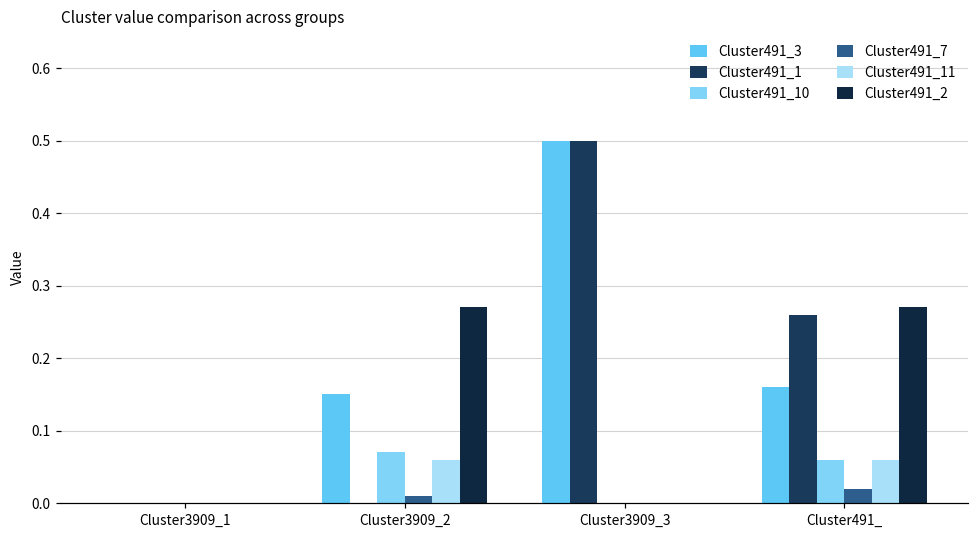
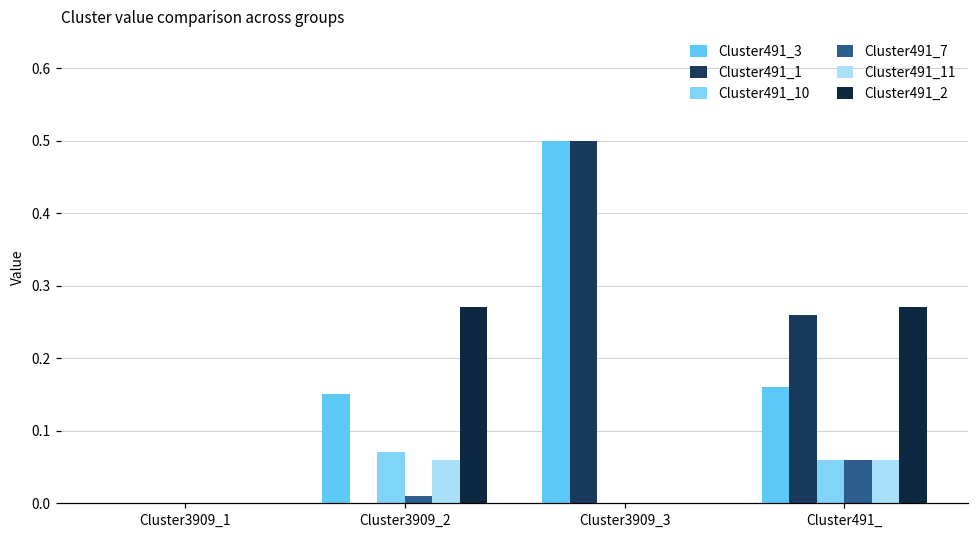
  {
    "Cluster491_7": {
      "Cluster3909_1": 0.00,
      "Cluster3909_2": 0.01,
      "Cluster3909_3": 0.00,
-     "Cluster491_": 0.02
+     "Cluster491_": 0.06
    }
  }
